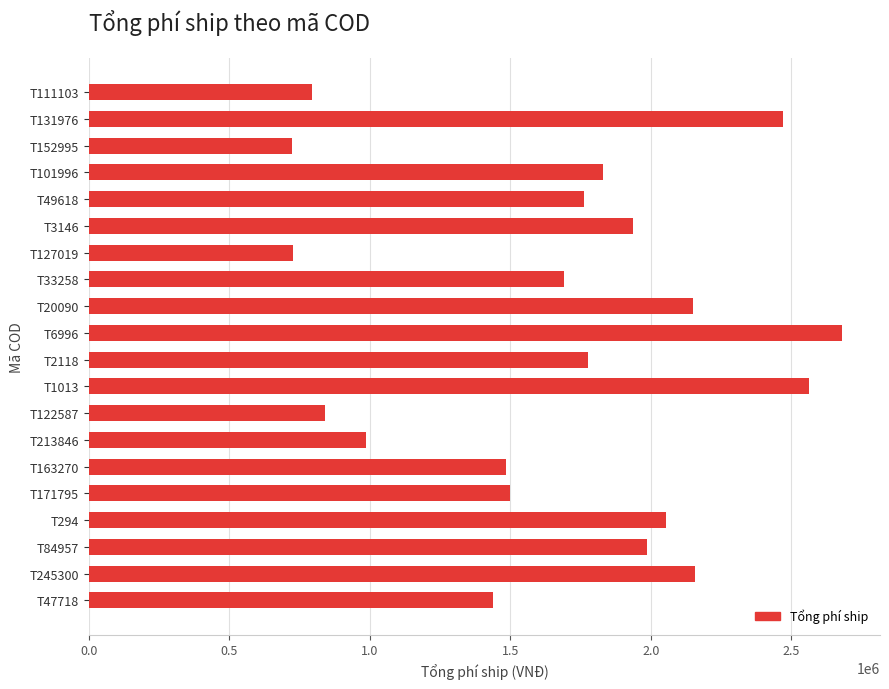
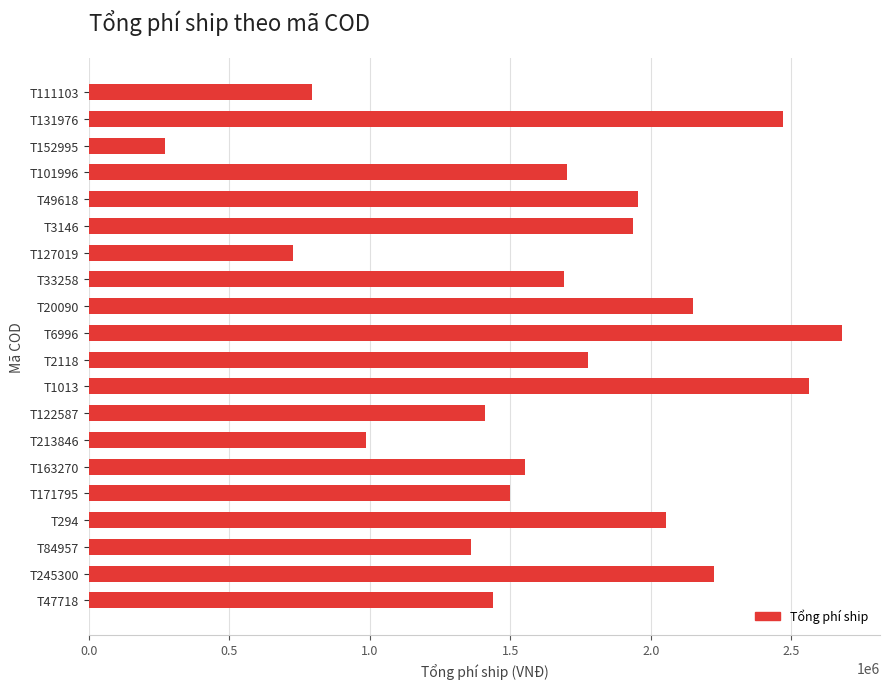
  {
    "T111103": 790000,
    "T131976": 2470000,
-   "T152995": 720000,
-   "T101996": 1830000,
-   "T49618": 1760000,
+   "T152995": 270000,
+   "T101996": 1700000,
+   "T49618": 1950000,
    "T3146": 1940000,
    "T127019": 730000,
    "T33258": 1690000,
    "T20090": 2150000,
    "T6996": 2680000,
    "T2118": 1780000,
    "T1013": 2560000,
-   "T122587": 840000,
+   "T122587": 1410000,
    "T213846": 990000,
-   "T163270": 1490000,
+   "T163270": 1550000,
    "T171795": 1500000,
    "T294": 2050000,
-   "T84957": 1990000,
-   "T245300": 2160000,
+   "T84957": 1360000,
+   "T245300": 2220000,
    "T47718": 1440000
  }
